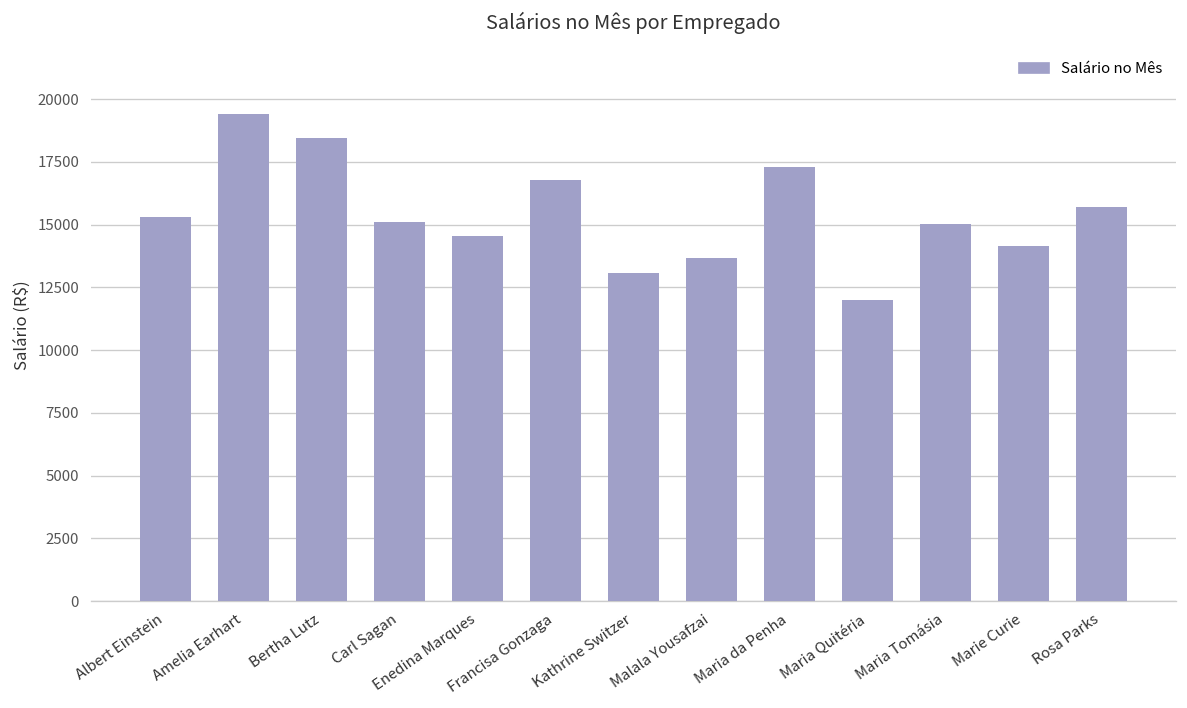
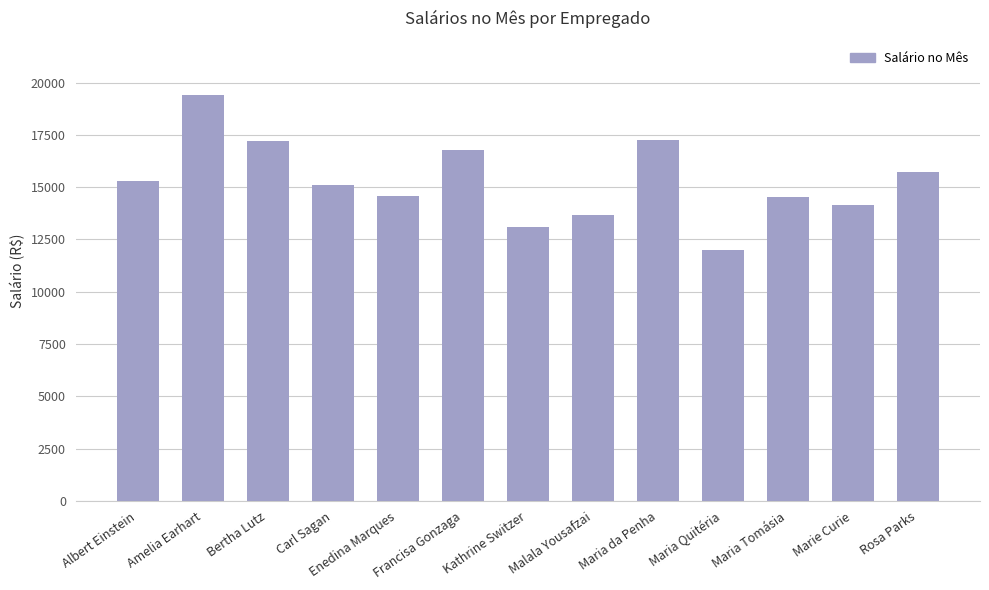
  {
    "Albert Einstein": 15300,
    "Amelia Earhart": 19400,
-   "Bertha Lutz": 18400,
+   "Bertha Lutz": 17200,
    "Carl Sagan": 15100,
    "Enedina Marques": 14600,
    "Francisa Gonzaga": 16800,
    "Kathrine Switzer": 13100,
    "Malala Yousafzai": 13700,
    "Maria da Penha": 17300,
    "Maria Quitéria": 12000,
-   "Maria Tomásia": 15000,
+   "Maria Tomásia": 14500,
    "Marie Curie": 14100,
    "Rosa Parks": 15700
  }
